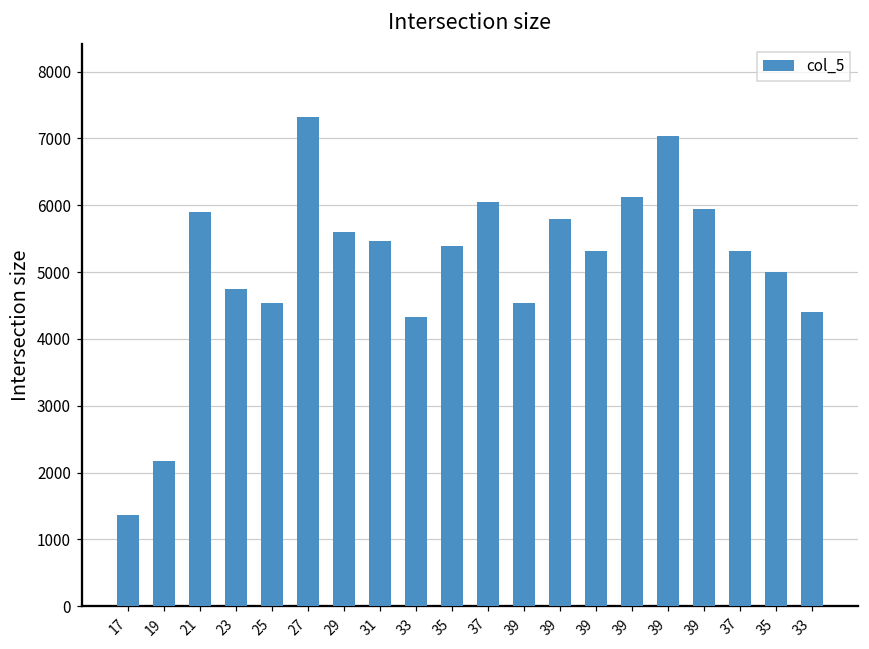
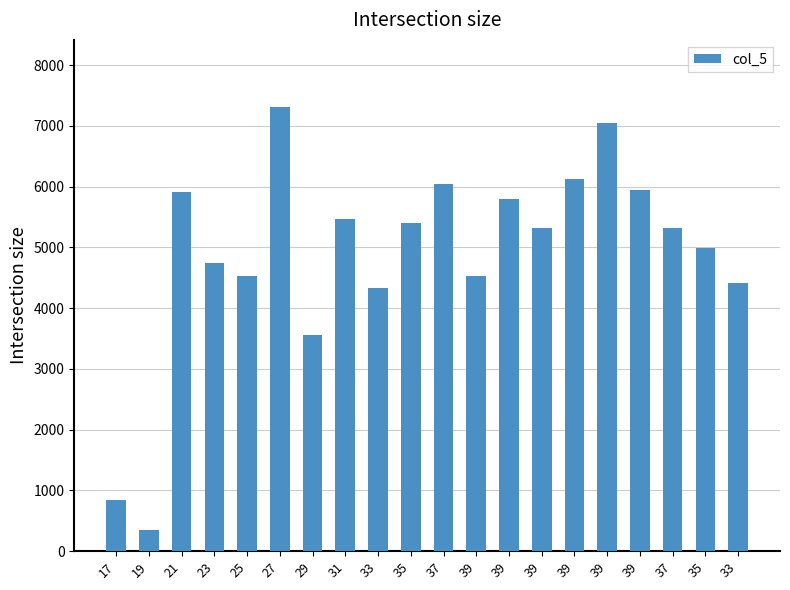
  {
-   "17": 1400,
-   "19": 2200,
+   "17": 800,
+   "19": 300,
    "21": 5900,
    "23": 4700,
    "25": 4500,
    "27": 7300,
-   "29": 5600,
+   "29": 3600,
    "31": 5500
  }
